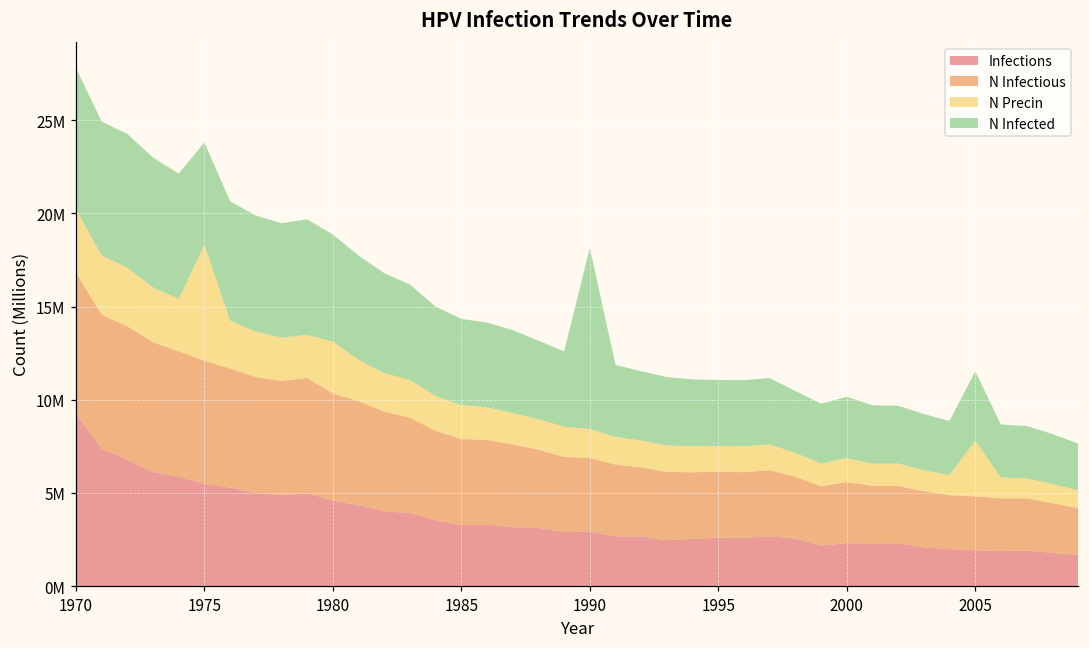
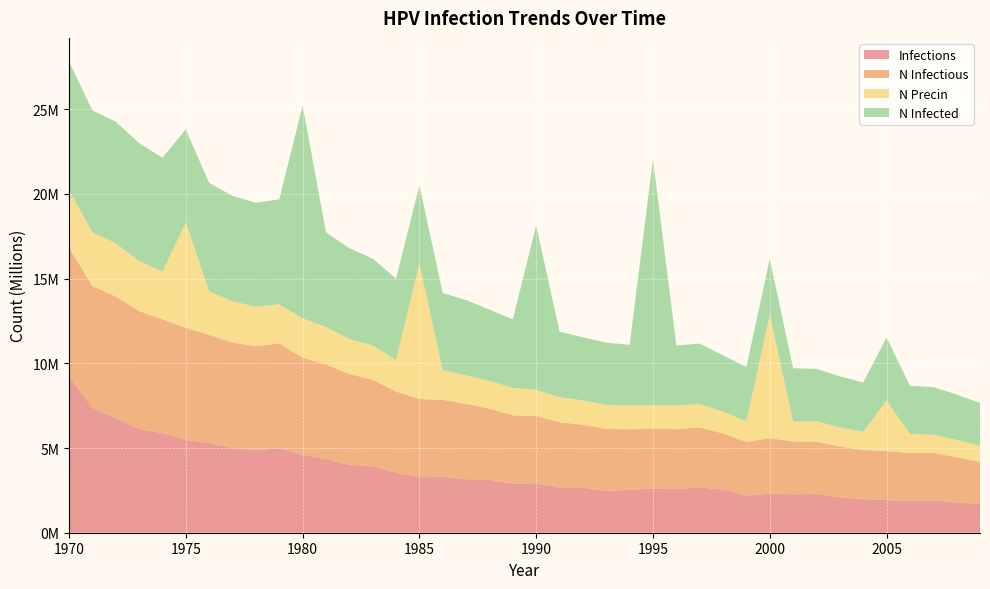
  {
    "N Precin": {
      "1970": 3400000,
      "1975": 6200000,
-     "1980": 2800000,
-     "1985": 1800000,
+     "1980": 2300000,
+     "1985": 8000000,
      "1990": 1500000,
      "1995": 1400000,
-     "2000": 1300000,
+     "2000": 7300000,
      "2005": 3000000
    },
    "N Infected": {
      "1970": 7600000,
      "1975": 5500000,
-     "1980": 5700000,
+     "1980": 12600000,
      "1985": 4600000,
      "1990": 9700000,
-     "1995": 3500000,
+     "1995": 14500000,
      "2000": 3300000,
      "2005": 3700000
    }
  }
